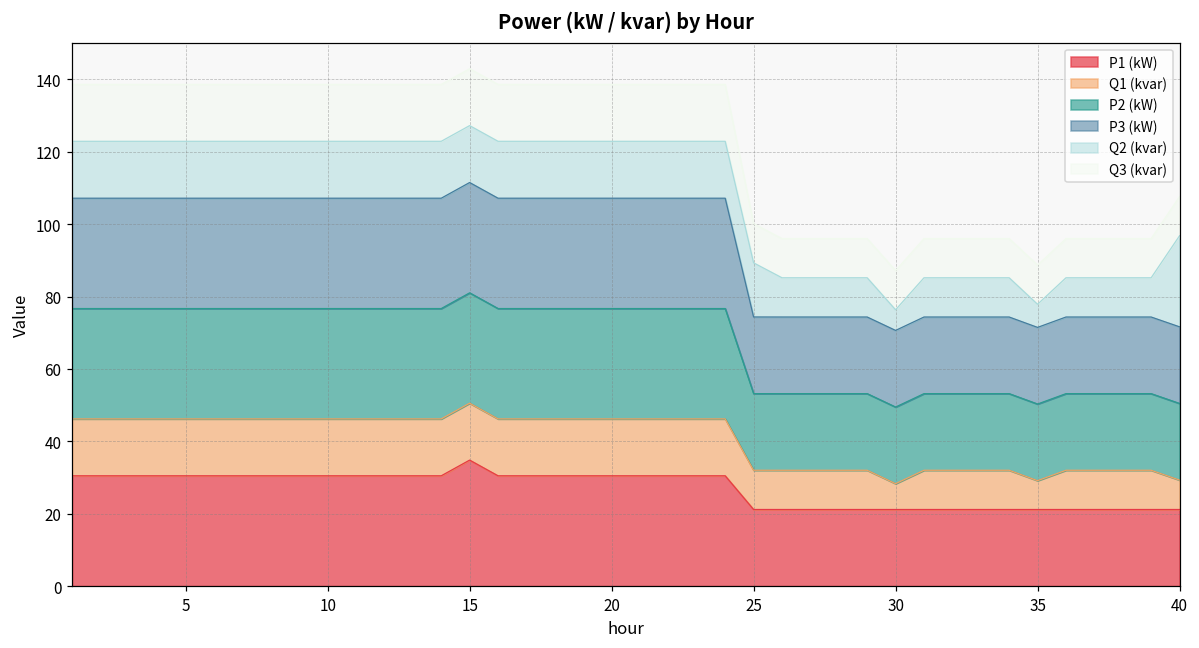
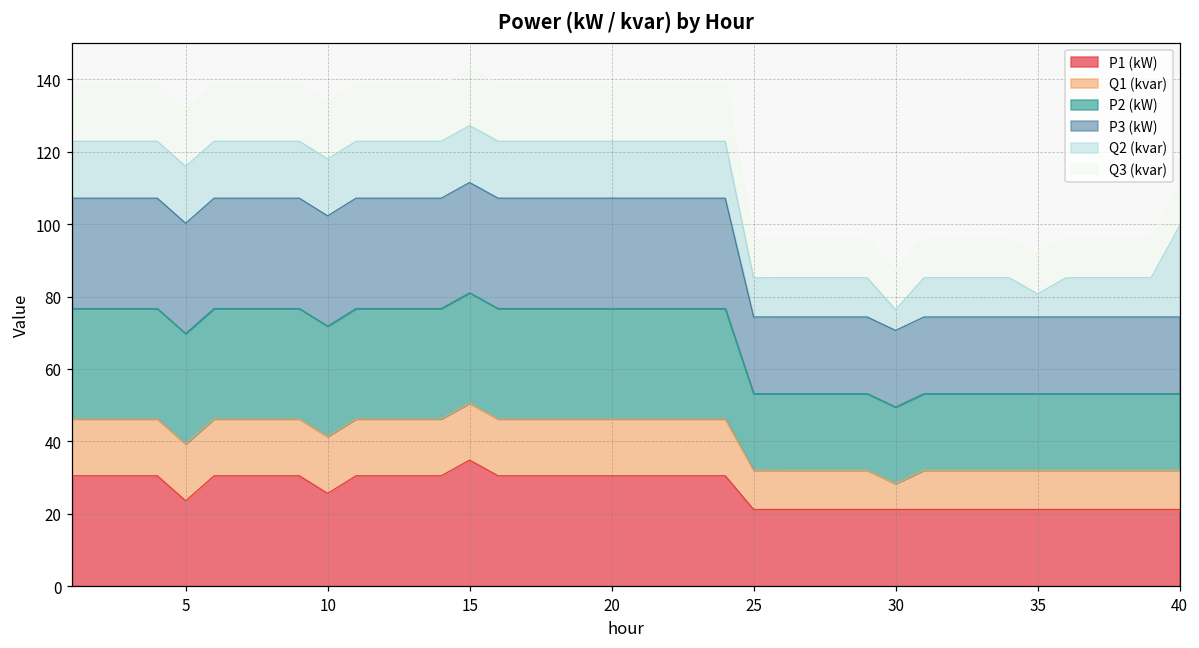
  {
    "P1 (kW)": {
-     "5": 30,
-     "10": 30,
+     "5": 24,
+     "10": 26,
      "15": 35,
      "20": 30,
      "25": 21,
      "30": 21,
      "35": 21,
      "40": 21
    },
    "Q1 (kvar)": {
      "5": 16,
      "10": 16,
      "15": 16,
      "20": 16,
      "25": 11,
      "30": 7,
-     "35": 8,
-     "40": 8
+     "35": 11,
+     "40": 11
    },
    "Q2 (kvar)": {
      "5": 16,
      "10": 16,
      "15": 16,
      "20": 16,
-     "25": 15,
+     "25": 11,
      "30": 6,
      "35": 6,
      "40": 25
    },
    "Q3 (kvar)": {
      "5": 16,
      "10": 16,
      "15": 16,
      "20": 16,
      "25": 11,
      "30": 11,
      "35": 11,
      "40": 11
    }
  }
